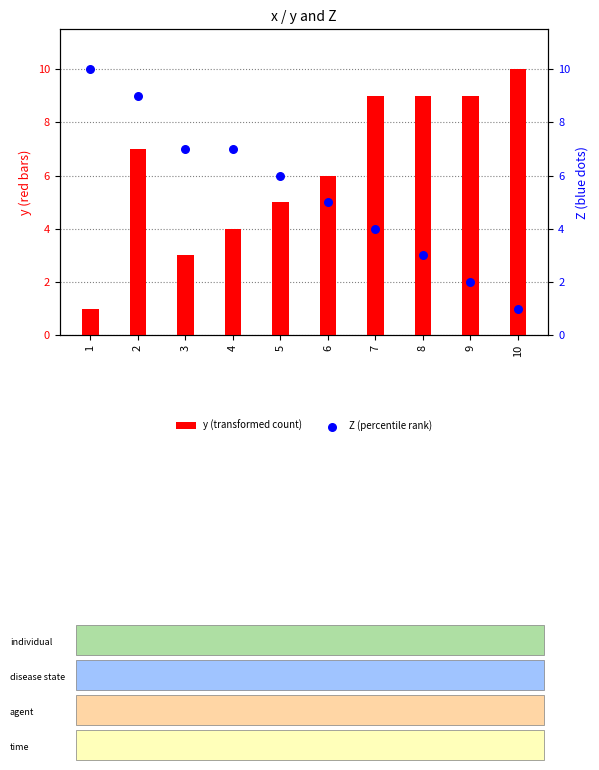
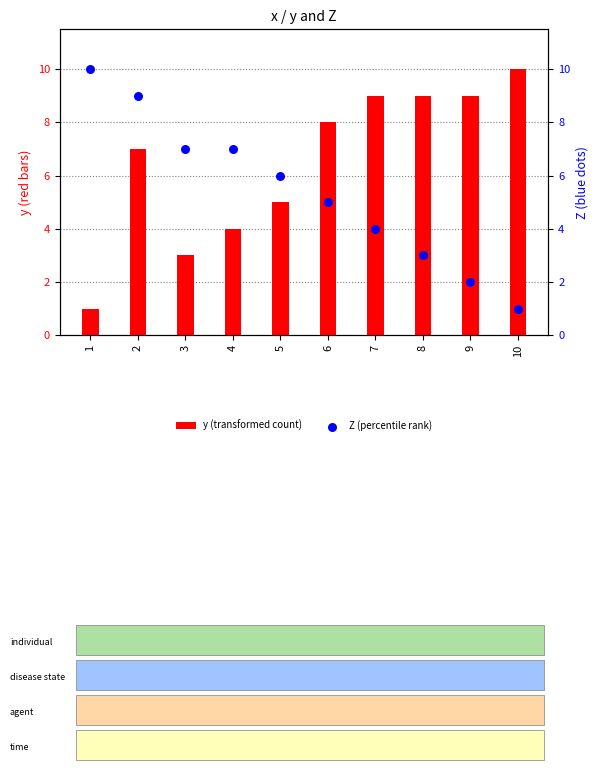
  {
    "y (transformed count)": {
      "1": 1,
      "2": 7,
      "3": 3,
      "4": 4,
      "5": 5,
-     "6": 6,
+     "6": 8,
      "7": 9,
      "8": 9,
      "9": 9,
      "10": 10
    }
  }
